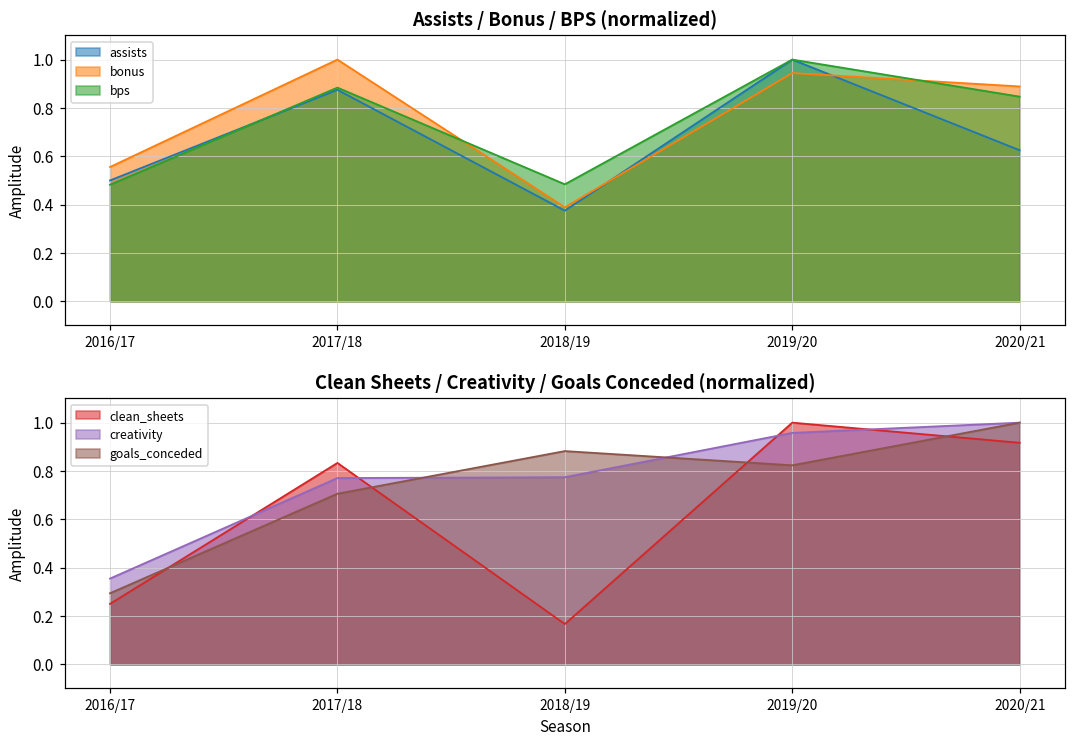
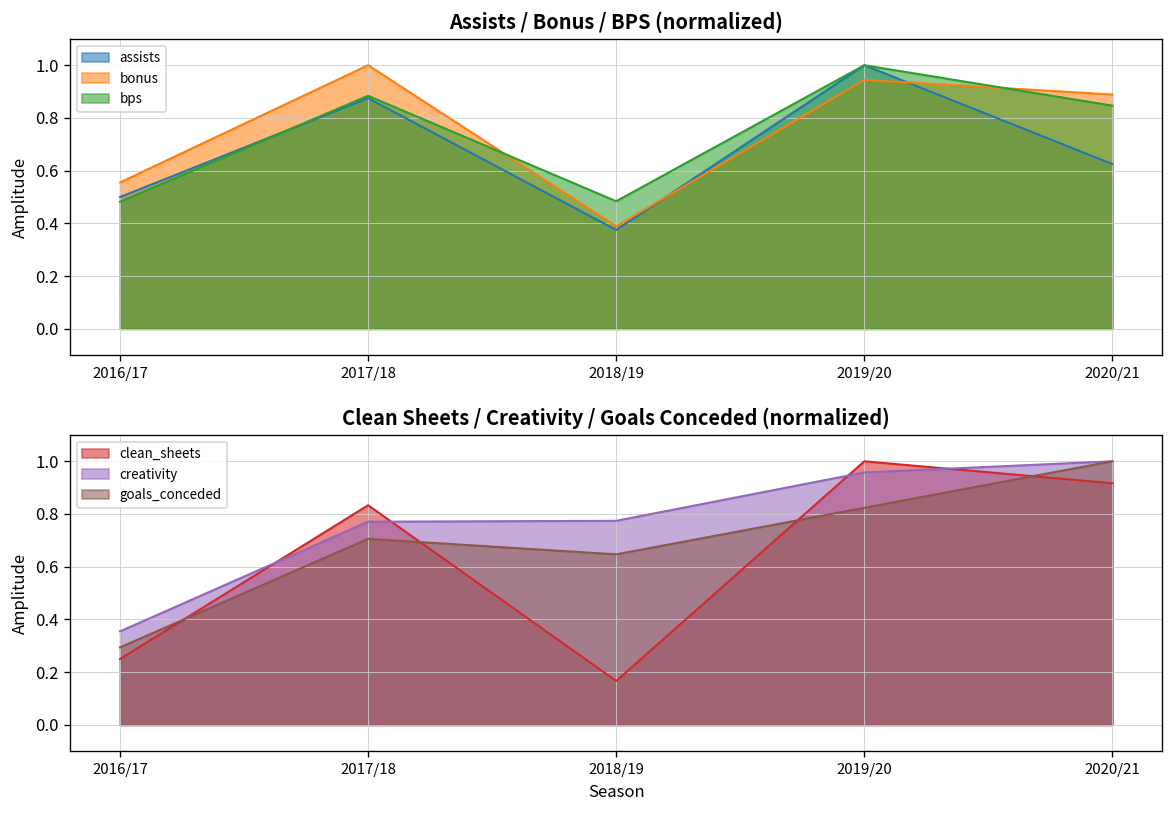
  {
    "Assists / Bonus / BPS (normalized)": {
      "assists": {
        "2016/17": 0.50,
        "2018/19": 0.38,
        "2020/21": 0.63
      },
      "bonus": {
        "2016/17": 0.56,
        "2017/18": 1.00,
        "2018/19": 0.39,
        "2019/20": 0.94,
        "2020/21": 0.89
      },
      "bps": {
        "2016/17": 0.48,
        "2018/19": 0.48,
        "2020/21": 0.85
      }
    },
    "Clean Sheets / Creativity / Goals Conceded (normalized)": {
      "clean_sheets": {
        "2016/17": 0.25,
        "2017/18": 0.83,
        "2018/19": 0.17,
        "2019/20": 1.00,
        "2020/21": 0.92
      },
      "creativity": {
        "2016/17": 0.35,
        "2017/18": 0.77,
        "2018/19": 0.77,
        "2019/20": 0.96
      },
      "goals_conceded": {
        "2016/17": 0.29,
        "2017/18": 0.71,
-       "2018/19": 0.88,
+       "2018/19": 0.65,
        "2019/20": 0.82
      }
    }
  }
